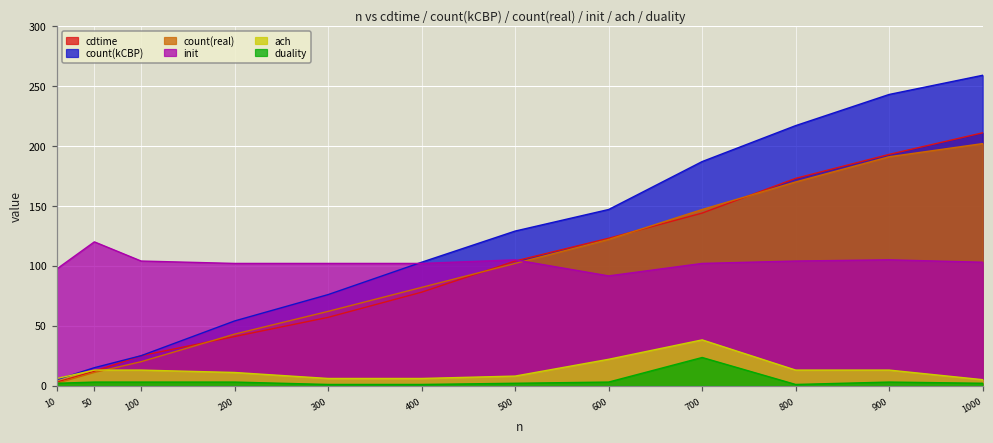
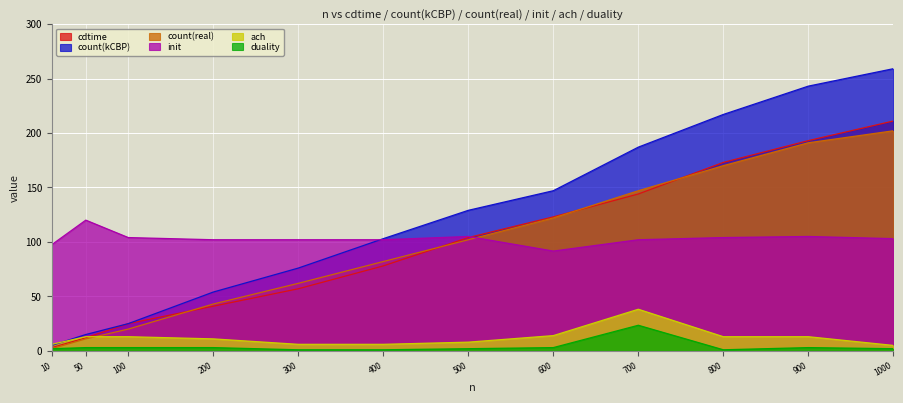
  {
    "cdtime": {
      "300": 57,
      "400": 78,
      "700": 144,
      "800": 173,
      "1000": 211
    },
    "count(kCBP)": {
      "200": 54,
      "300": 76,
      "500": 129,
      "600": 147,
      "700": 187,
      "800": 217,
      "900": 243,
      "1000": 259
    },
    "count(real)": {
      "100": 20,
      "300": 62,
      "400": 82,
      "700": 147,
      "800": 170,
      "1000": 202
    },
    "init": {
      "10": 98,
      "50": 120,
      "100": 104,
      "200": 102,
      "300": 102,
      "600": 92,
      "700": 102,
      "800": 104,
      "900": 105,
      "1000": 103
    },
    "ach": {
      "100": 13,
      "200": 11,
      "300": 6,
      "400": 6,
      "500": 8,
-     "600": 22,
+     "600": 14,
      "700": 38,
      "800": 13,
      "900": 13,
      "1000": 5
    },
    "duality": {
      "50": 3,
      "100": 3,
      "200": 3,
      "300": 1,
      "400": 1,
      "500": 2,
      "600": 3,
      "700": 24,
      "800": 1,
      "900": 3,
      "1000": 2
    }
  }
